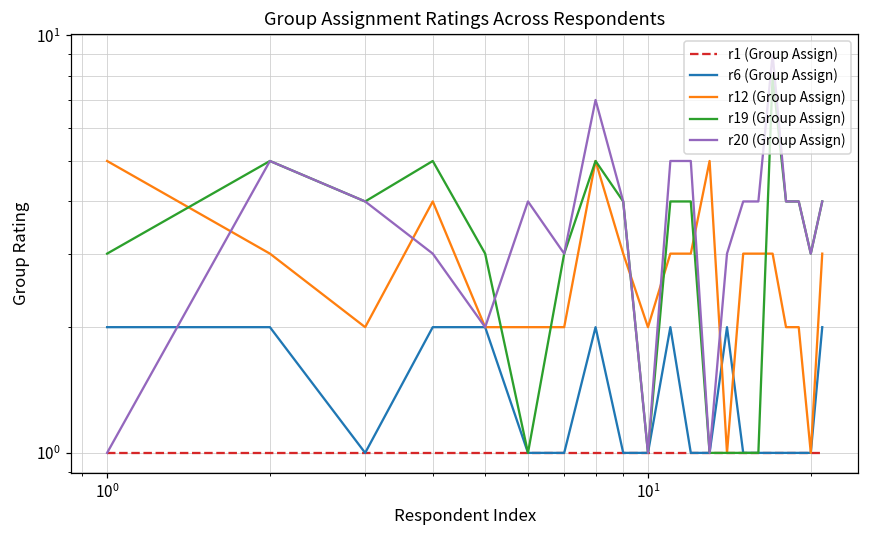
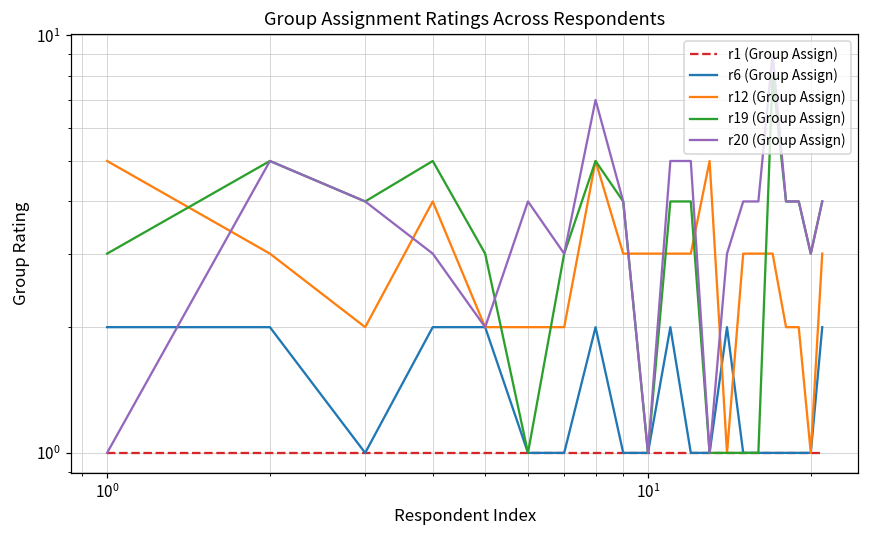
  {
    "r6 (Group Assign)": {
      "10^0": 2
    },
    "r12 (Group Assign)": {
      "10^0": 5,
-     "10^1": 2
+     "10^1": 3
    },
    "r19 (Group Assign)": {
      "10^0": 3
    }
  }
